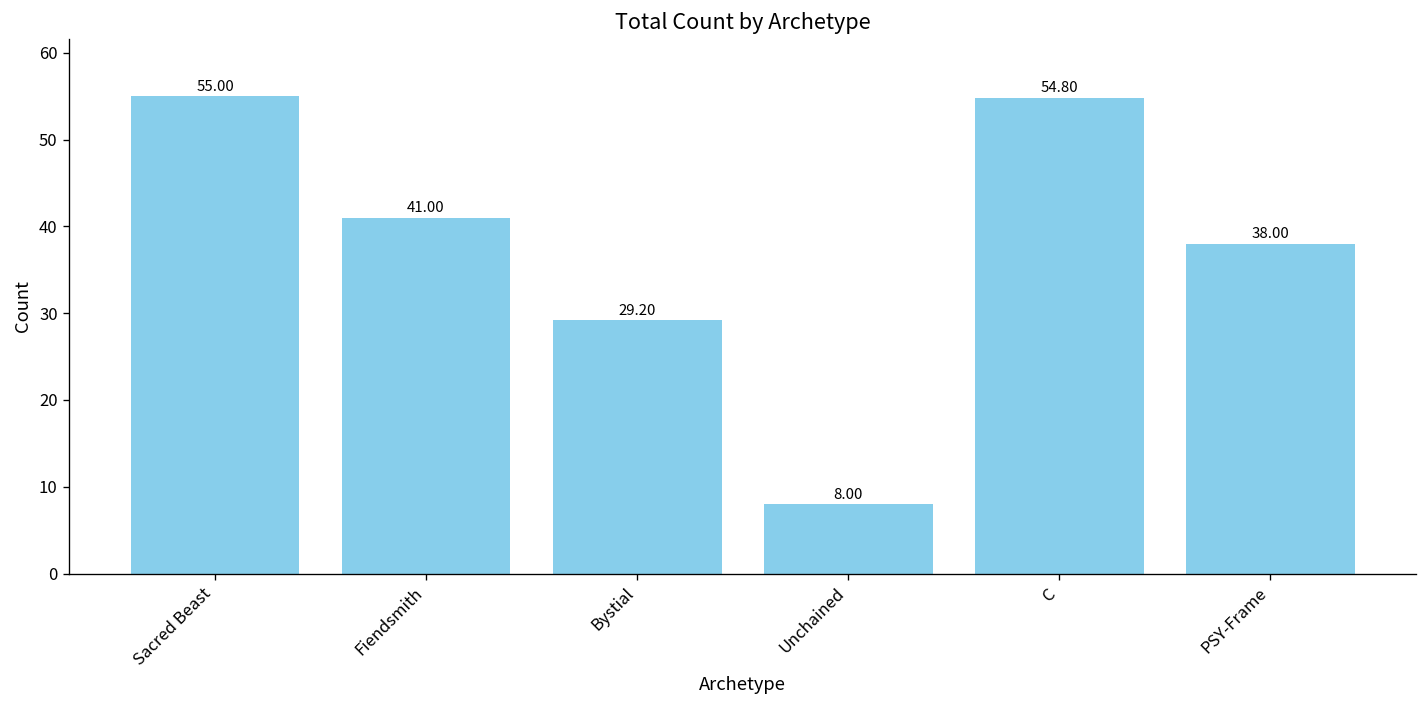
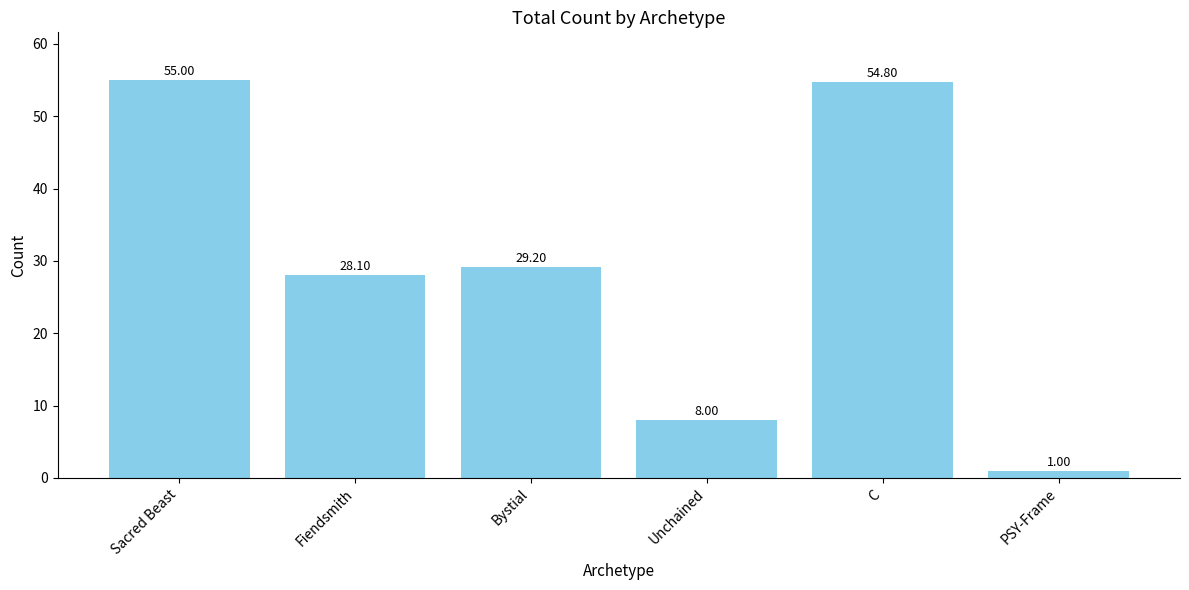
  {
    "Sacred Beast": 55.00,
-   "Fiendsmith": 41.00,
+   "Fiendsmith": 28.10,
    "Bystial": 29.20,
    "Unchained": 8.00,
    "C": 54.80,
-   "PSY-Frame": 38.00
+   "PSY-Frame": 1.00
  }
